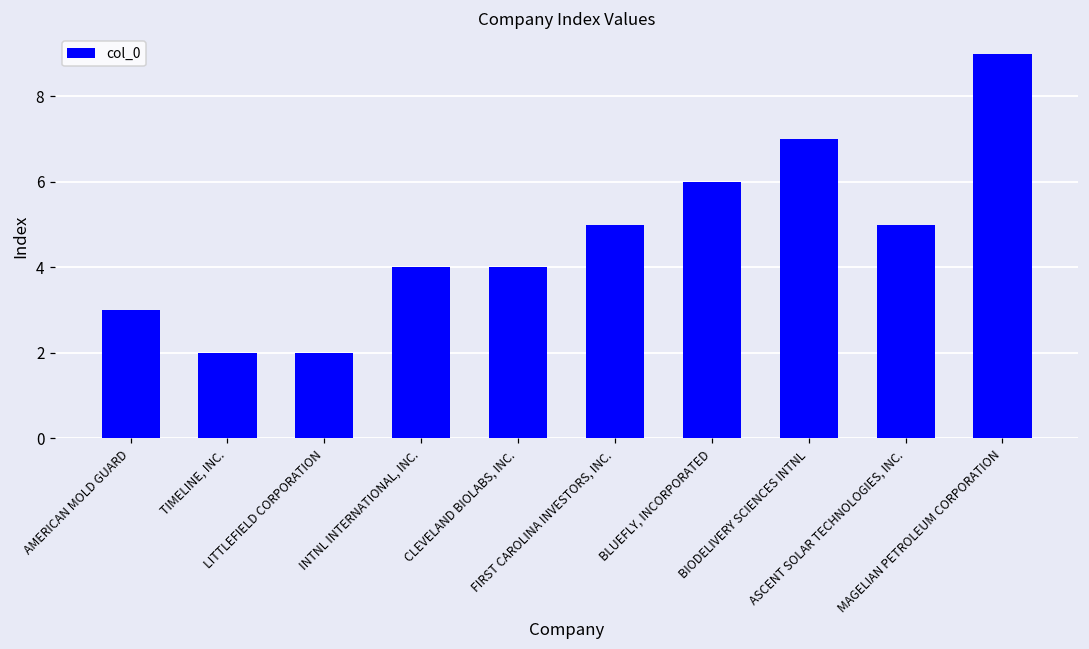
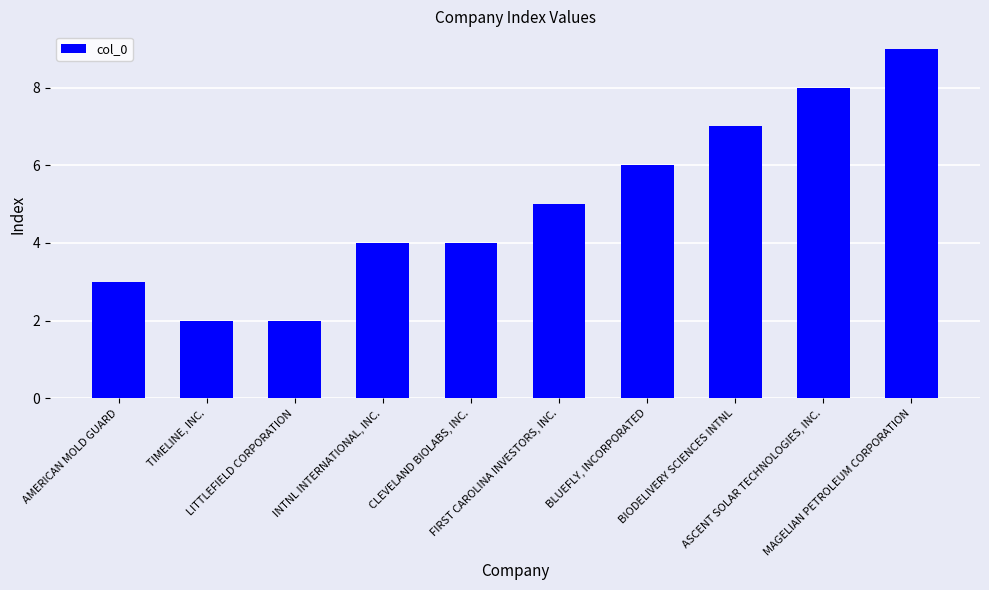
  {
    "AMERICAN MOLD GUARD": 3,
    "TIMELINE, INC.": 2,
    "LITTLEFIELD CORPORATION": 2,
    "INTNL INTERNATIONAL, INC.": 4,
    "CLEVELAND BIOLABS, INC.": 4,
    "FIRST CAROLINA INVESTORS, INC.": 5,
    "BLUEFLY, INCORPORATED": 6,
    "BIODELIVERY SCIENCES INTNL": 7,
-   "ASCENT SOLAR TECHNOLOGIES, INC.": 5,
+   "ASCENT SOLAR TECHNOLOGIES, INC.": 8,
    "MAGELIAN PETROLEUM CORPORATION": 9
  }
